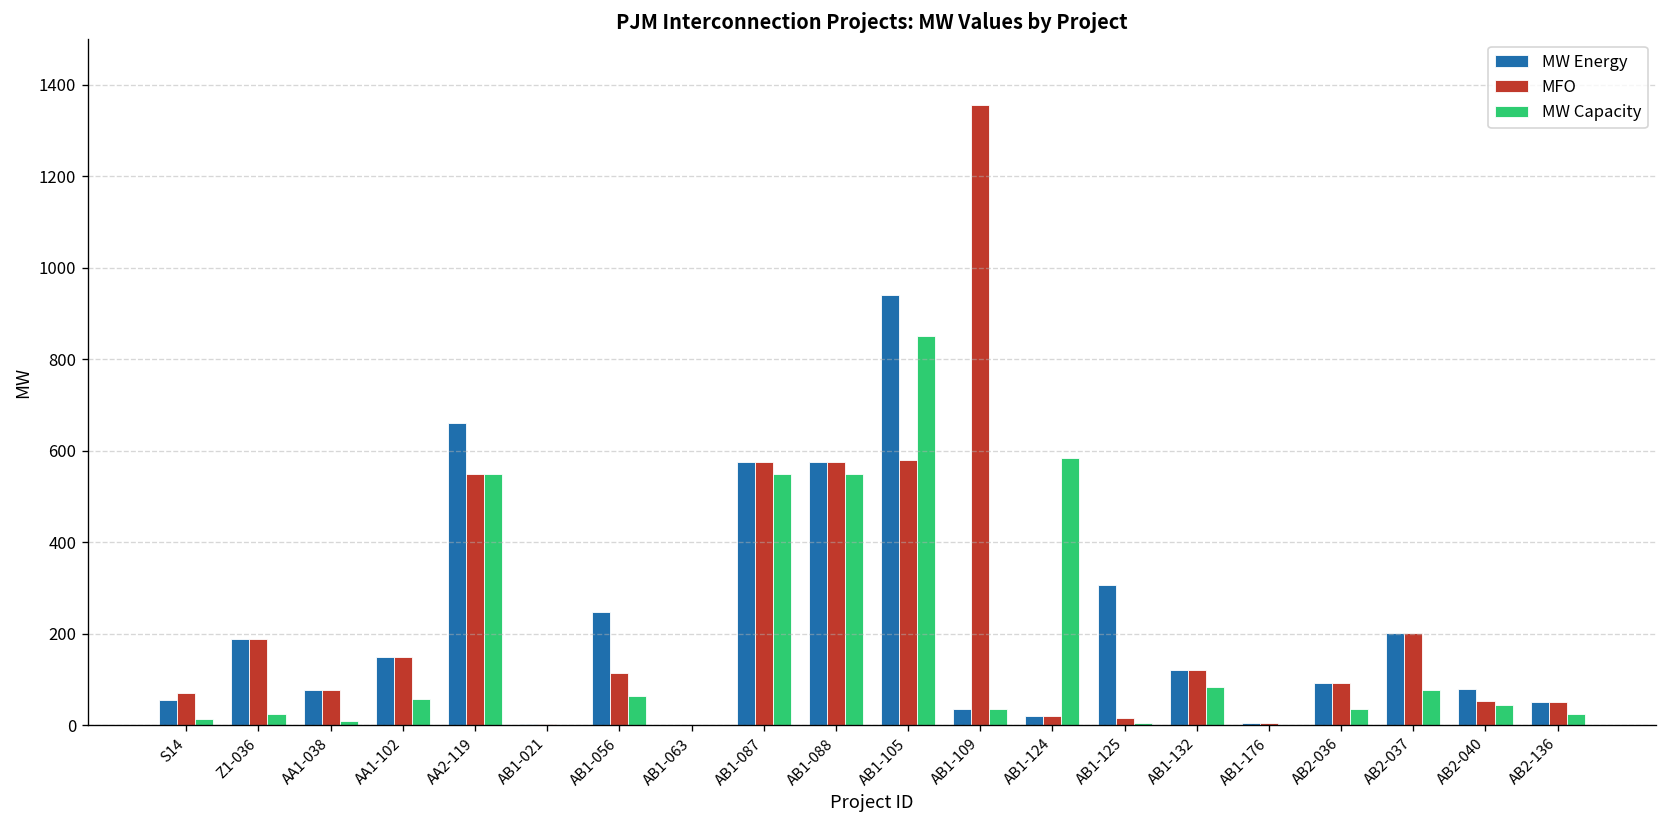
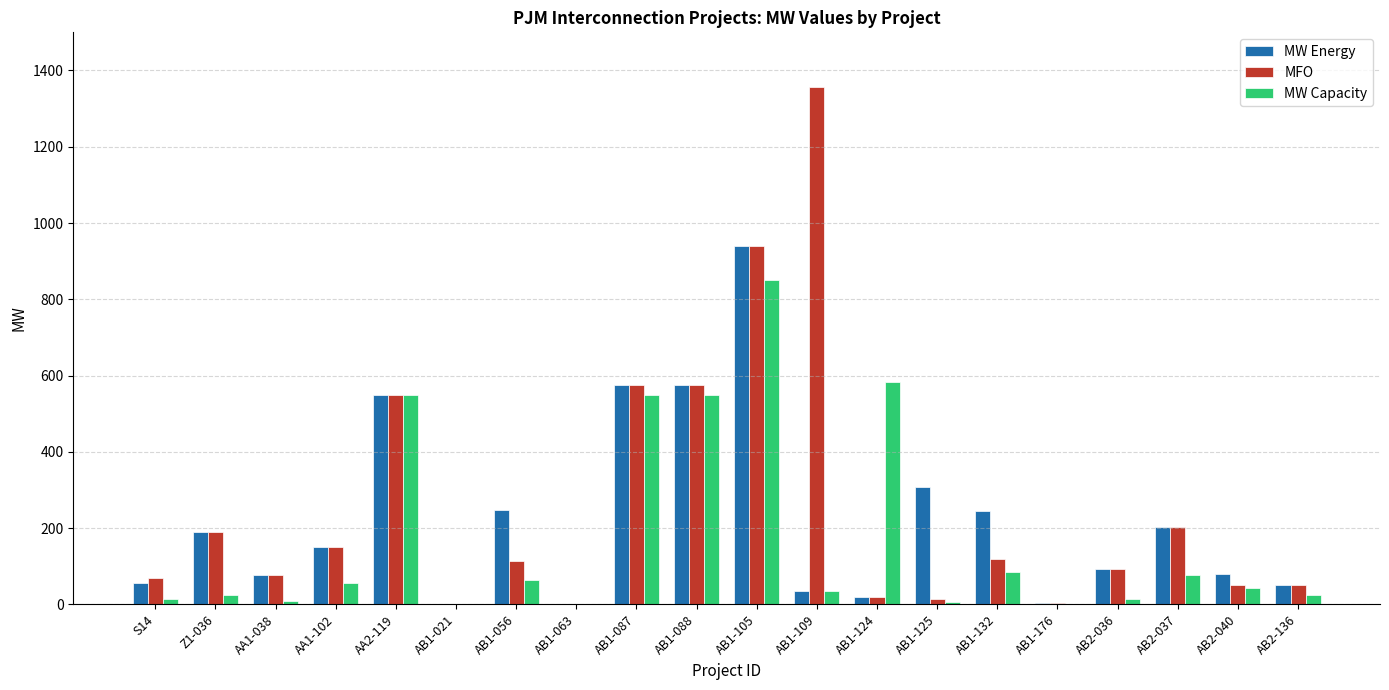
  {
    "MW Energy": {
      "S14": 50,
      "Z1-036": 190,
      "AA1-038": 80,
      "AA1-102": 150,
-     "AA2-119": 660,
+     "AA2-119": 550,
      "AB1-056": 250,
      "AB1-087": 580,
      "AB1-088": 580,
      "AB1-105": 940,
      "AB1-109": 40,
      "AB1-124": 20,
      "AB1-125": 310,
-     "AB1-132": 120,
+     "AB1-132": 240,
      "AB2-036": 90,
      "AB2-037": 200,
      "AB2-040": 80,
      "AB2-136": 50
    },
    "MFO": {
      "S14": 70,
      "Z1-036": 190,
      "AA1-038": 80,
      "AA1-102": 150,
      "AA2-119": 550,
      "AB1-056": 110,
      "AB1-087": 580,
      "AB1-088": 580,
-     "AB1-105": 580,
+     "AB1-105": 940,
      "AB1-109": 1360,
      "AB1-124": 20,
      "AB1-125": 20,
      "AB1-132": 120,
      "AB2-036": 90,
      "AB2-037": 200,
      "AB2-040": 50,
      "AB2-136": 50
    },
    "MW Capacity": {
      "S14": 10,
      "Z1-036": 20,
      "AA1-038": 10,
      "AA1-102": 60,
      "AA2-119": 550,
      "AB1-056": 60,
      "AB1-063": 0,
      "AB1-087": 550,
      "AB1-088": 550,
      "AB1-105": 850,
      "AB1-109": 40,
      "AB1-124": 580,
      "AB1-132": 80,
-     "AB2-036": 30,
+     "AB2-036": 10,
      "AB2-037": 80,
      "AB2-040": 40,
      "AB2-136": 20
    }
  }
